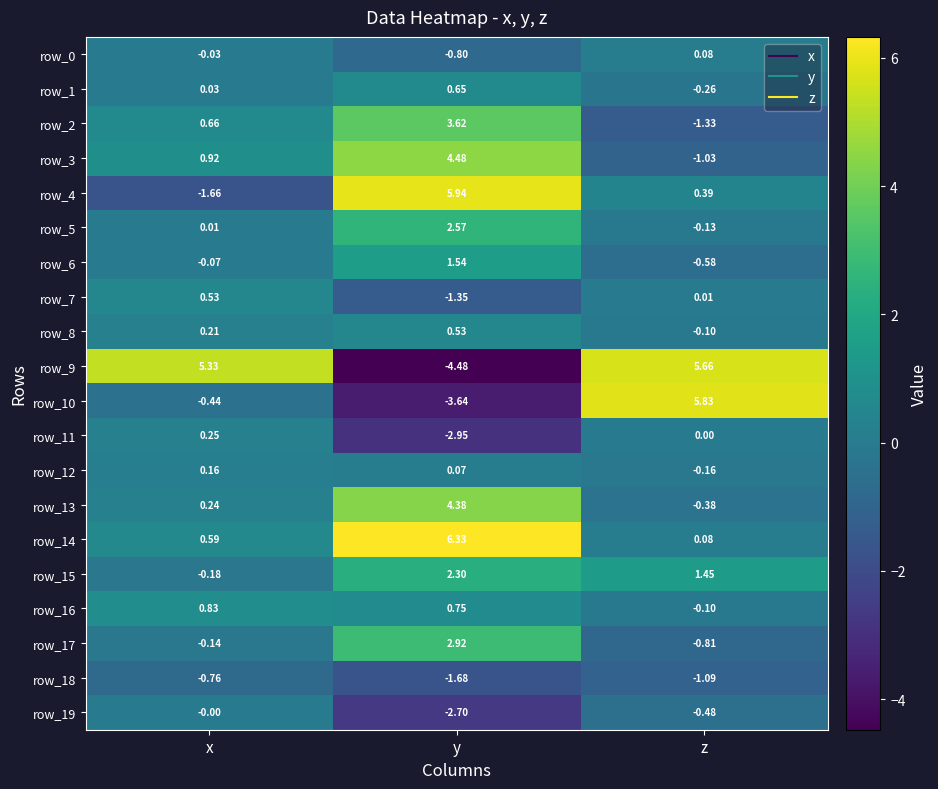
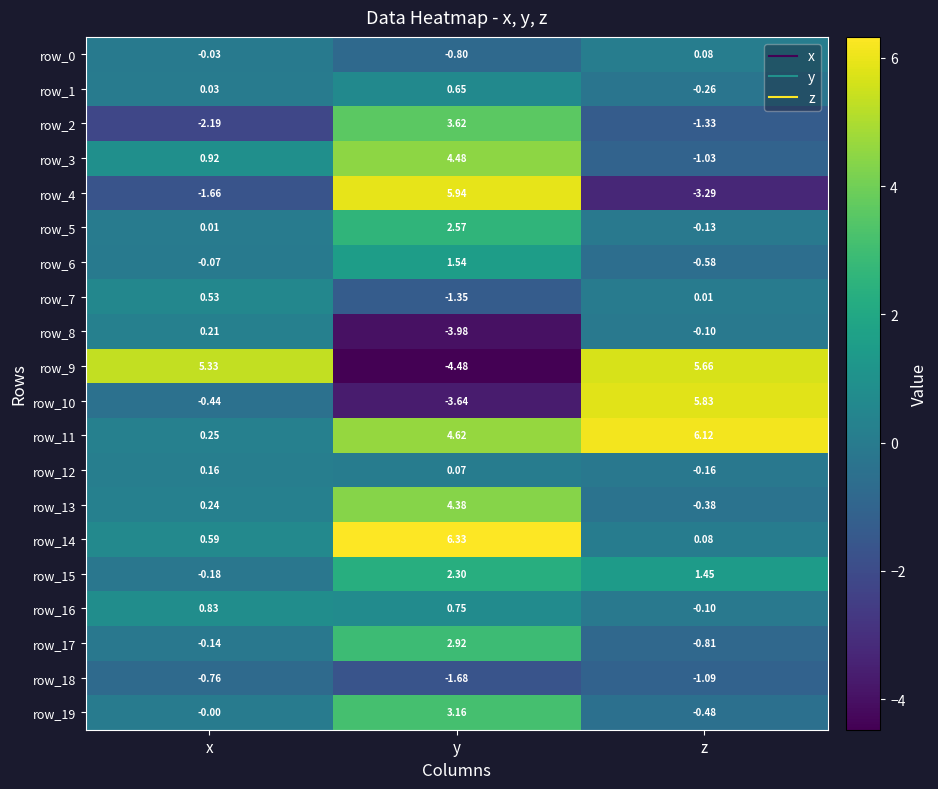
  {
    "row_0": {
      "x": -0.03,
      "y": -0.80,
      "z": 0.08
    },
    "row_1": {
      "x": 0.03,
      "y": 0.65,
      "z": -0.26
    },
    "row_2": {
-     "x": 0.66,
+     "x": -2.19,
      "y": 3.62,
      "z": -1.33
    },
    "row_3": {
      "x": 0.92,
      "y": 4.48,
      "z": -1.03
    },
    "row_4": {
      "x": -1.66,
      "y": 5.94,
-     "z": 0.39
+     "z": -3.29
    },
    "row_5": {
      "x": 0.01,
      "y": 2.57,
      "z": -0.13
    },
    "row_6": {
      "x": -0.07,
      "y": 1.54,
      "z": -0.58
    },
    "row_7": {
      "x": 0.53,
      "y": -1.35,
      "z": 0.01
    },
    "row_8": {
      "x": 0.21,
-     "y": 0.53,
+     "y": -3.98,
      "z": -0.10
    },
    "row_9": {
      "x": 5.33,
      "y": -4.48,
      "z": 5.66
    },
    "row_10": {
      "x": -0.44,
      "y": -3.64,
      "z": 5.83
    },
    "row_11": {
      "x": 0.25,
-     "y": -2.95,
-     "z": 0.00
+     "y": 4.62,
+     "z": 6.12
    },
    "row_12": {
      "x": 0.16,
      "y": 0.07,
      "z": -0.16
    },
    "row_13": {
      "x": 0.24,
      "y": 4.38,
      "z": -0.38
    },
    "row_14": {
      "x": 0.59,
      "y": 6.33,
      "z": 0.08
    },
    "row_15": {
      "x": -0.18,
      "y": 2.30,
      "z": 1.45
    },
    "row_16": {
      "x": 0.83,
      "y": 0.75,
      "z": -0.10
    },
    "row_17": {
      "x": -0.14,
      "y": 2.92,
      "z": -0.81
    },
    "row_18": {
      "x": -0.76,
      "y": -1.68,
      "z": -1.09
    },
    "row_19": {
      "x": -0.00,
-     "y": -2.70,
+     "y": 3.16,
      "z": -0.48
    }
  }
